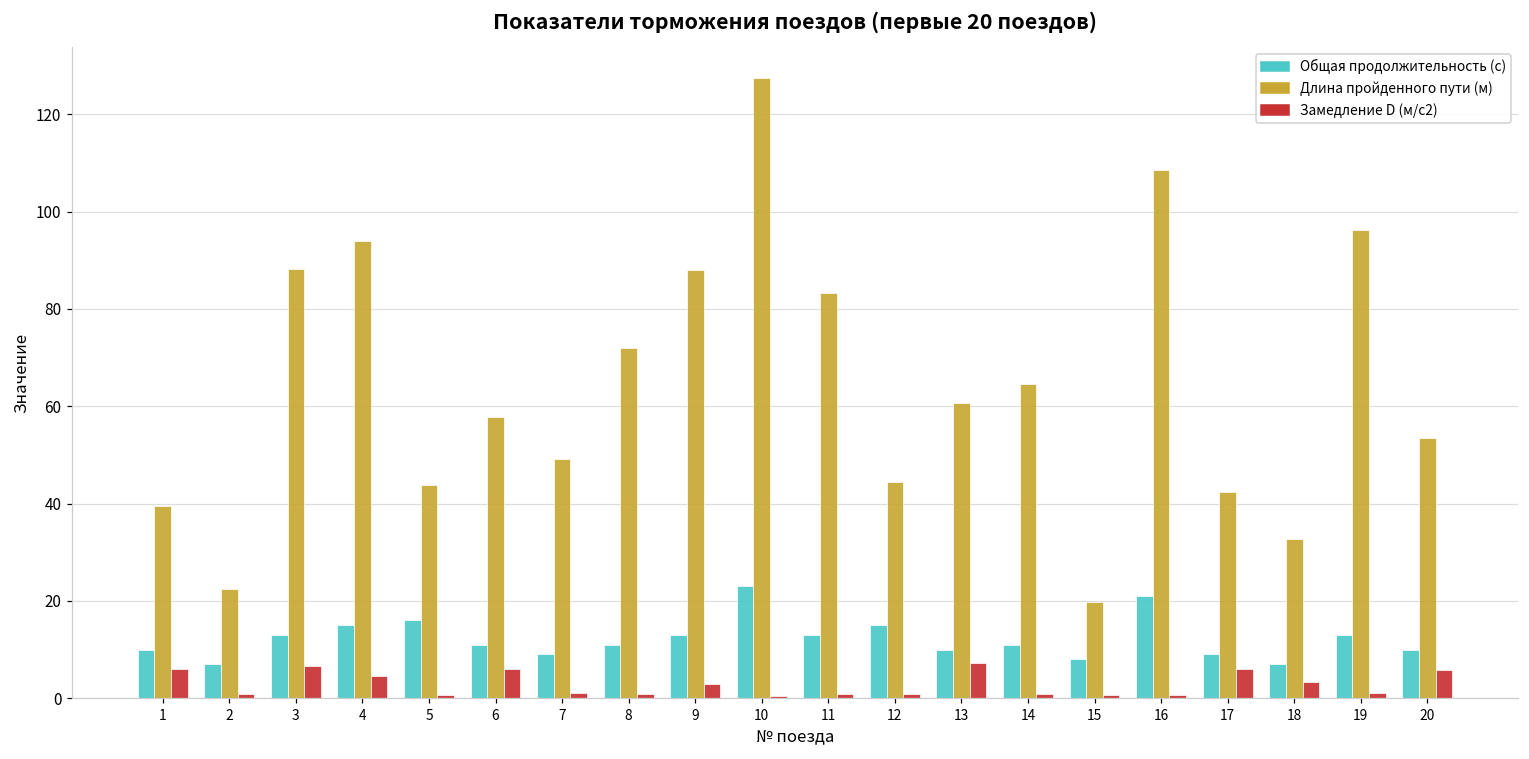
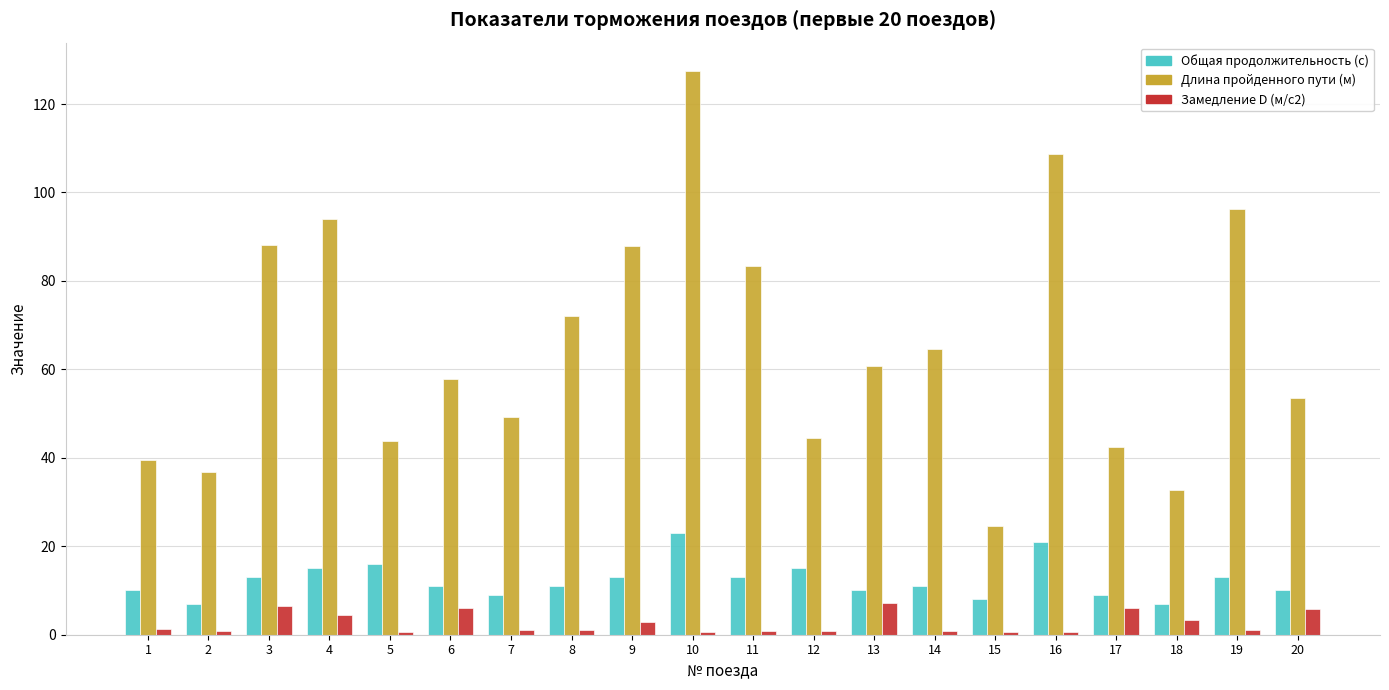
  {
    "Общая продолжительность (с)": {
      "1": 10,
      "2": 7,
      "3": 13,
      "4": 15,
      "5": 16,
      "6": 11,
      "7": 9,
      "8": 11,
      "9": 13,
      "10": 23,
      "11": 13,
      "12": 15,
      "13": 10,
      "14": 11,
      "15": 8,
      "16": 21,
      "17": 9,
      "18": 7,
      "19": 13,
      "20": 10
    },
    "Длина пройденного пути (м)": {
      "1": 40,
-     "2": 23,
+     "2": 37,
      "3": 88,
      "4": 94,
      "5": 44,
      "6": 58,
      "7": 49,
      "8": 72,
      "9": 88,
      "10": 128,
      "11": 83,
      "12": 45,
      "13": 61,
      "14": 65,
-     "15": 20,
+     "15": 25,
      "16": 109,
      "17": 42,
      "18": 33,
      "19": 96,
      "20": 54
    },
    "Замедление D (м/с2)": {
-     "1": 6,
+     "1": 1,
      "2": 1,
      "3": 7,
      "4": 5,
      "5": 1,
      "6": 6,
      "7": 1,
      "8": 1,
      "9": 3,
      "11": 1,
      "12": 1,
      "13": 7,
      "14": 1,
      "15": 1,
      "16": 1,
      "17": 6,
      "18": 3,
      "19": 1,
      "20": 6
    }
  }
